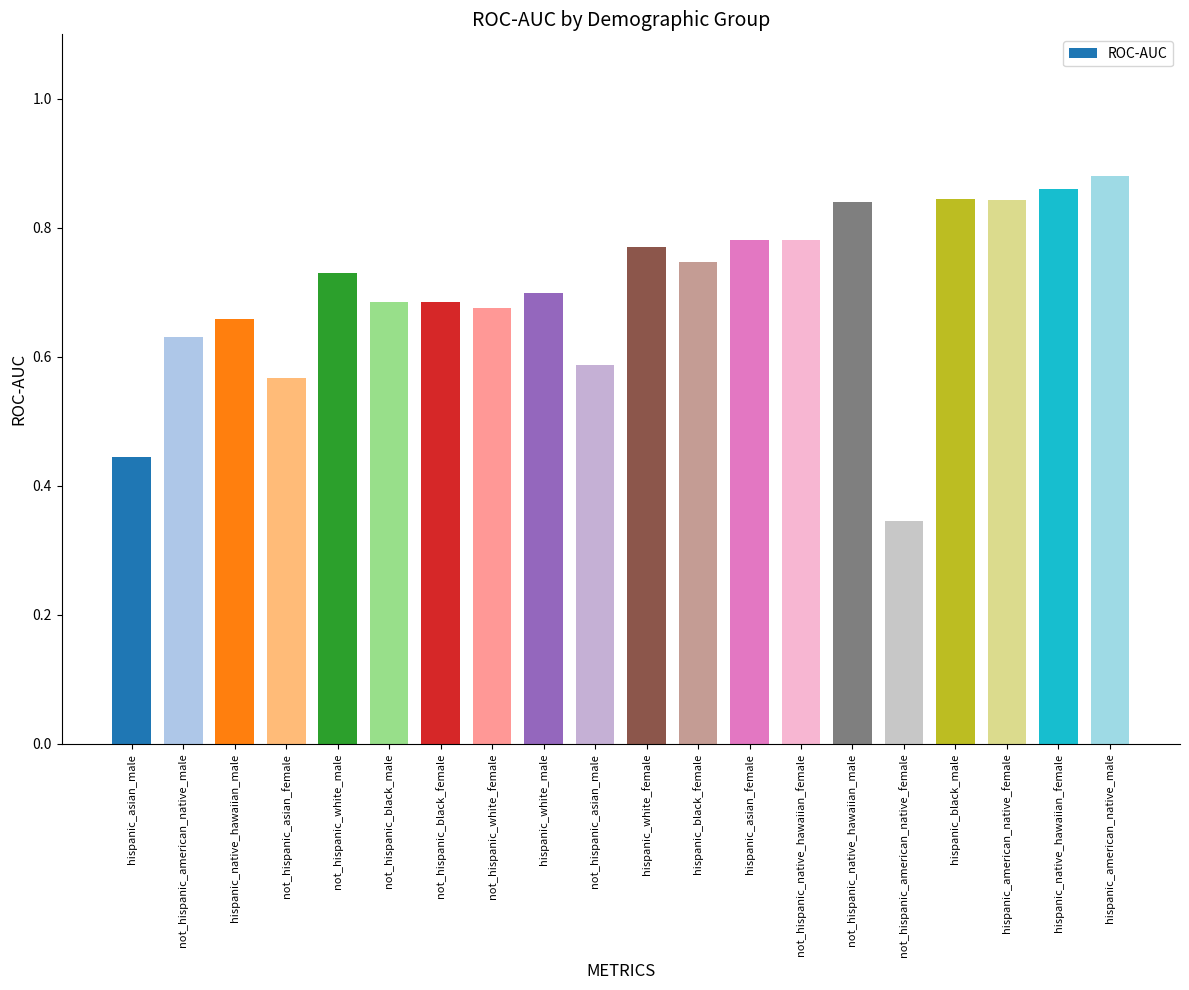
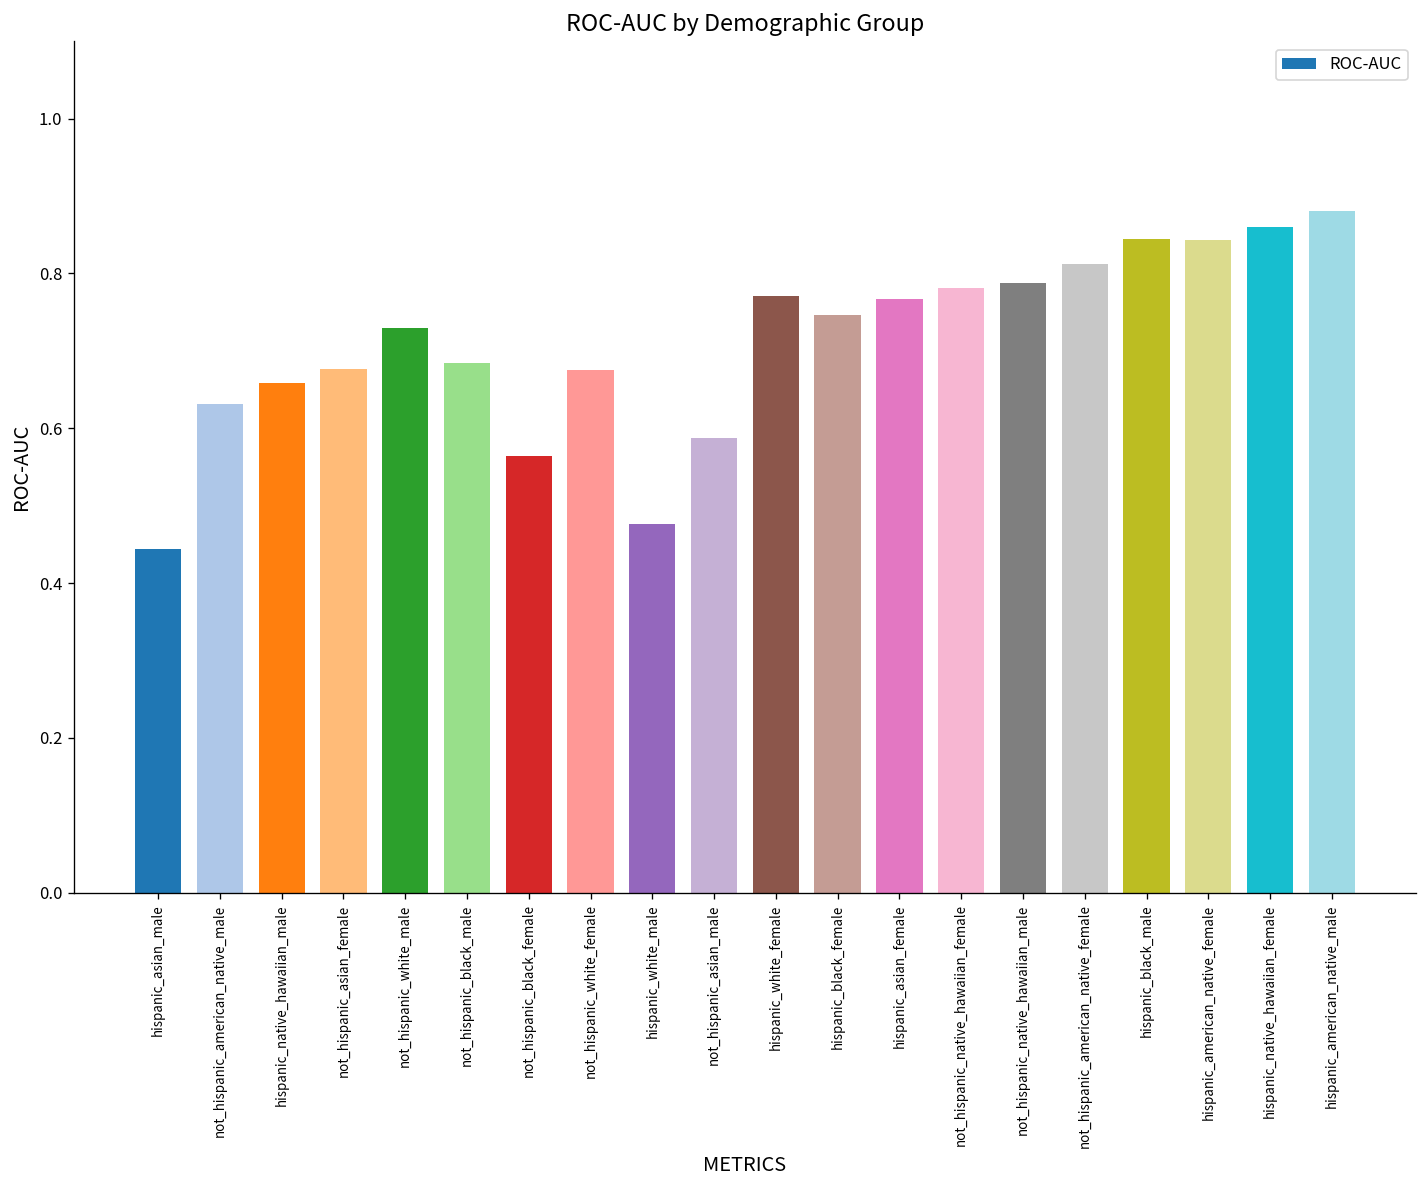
  {
    "hispanic_asian_male": 0.44,
    "not_hispanic_american_native_male": 0.63,
    "hispanic_native_hawaiian_male": 0.66,
-   "not_hispanic_asian_female": 0.57,
+   "not_hispanic_asian_female": 0.68,
    "not_hispanic_white_male": 0.73,
    "not_hispanic_black_male": 0.68,
-   "not_hispanic_black_female": 0.68,
+   "not_hispanic_black_female": 0.56,
    "not_hispanic_white_female": 0.68,
-   "hispanic_white_male": 0.70,
+   "hispanic_white_male": 0.48,
    "not_hispanic_asian_male": 0.59,
    "hispanic_white_female": 0.77,
    "hispanic_black_female": 0.75,
-   "hispanic_asian_female": 0.78,
+   "hispanic_asian_female": 0.77,
    "not_hispanic_native_hawaiian_female": 0.78,
-   "not_hispanic_native_hawaiian_male": 0.84,
-   "not_hispanic_american_native_female": 0.35,
+   "not_hispanic_native_hawaiian_male": 0.79,
+   "not_hispanic_american_native_female": 0.81,
    "hispanic_black_male": 0.84,
    "hispanic_american_native_female": 0.84,
    "hispanic_native_hawaiian_female": 0.86,
    "hispanic_american_native_male": 0.88
  }
